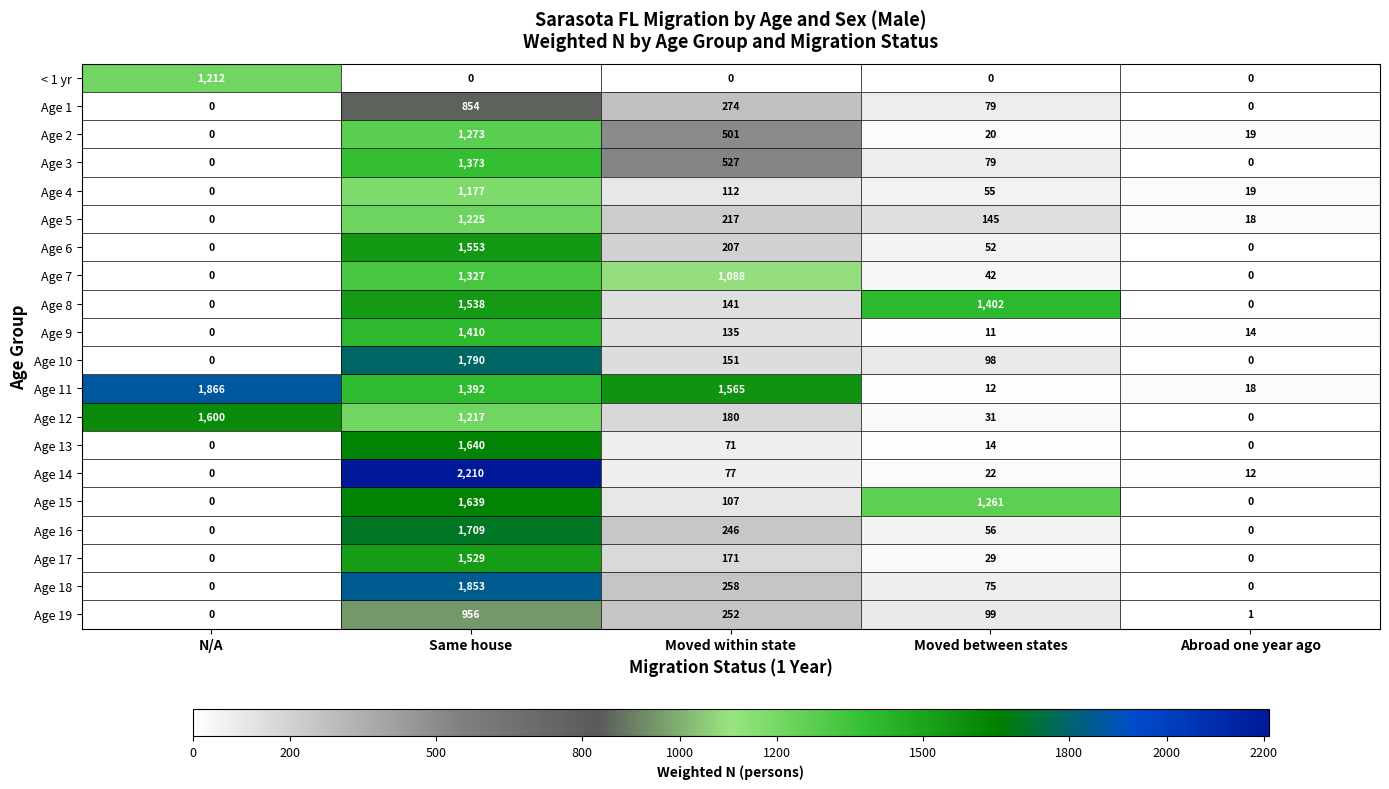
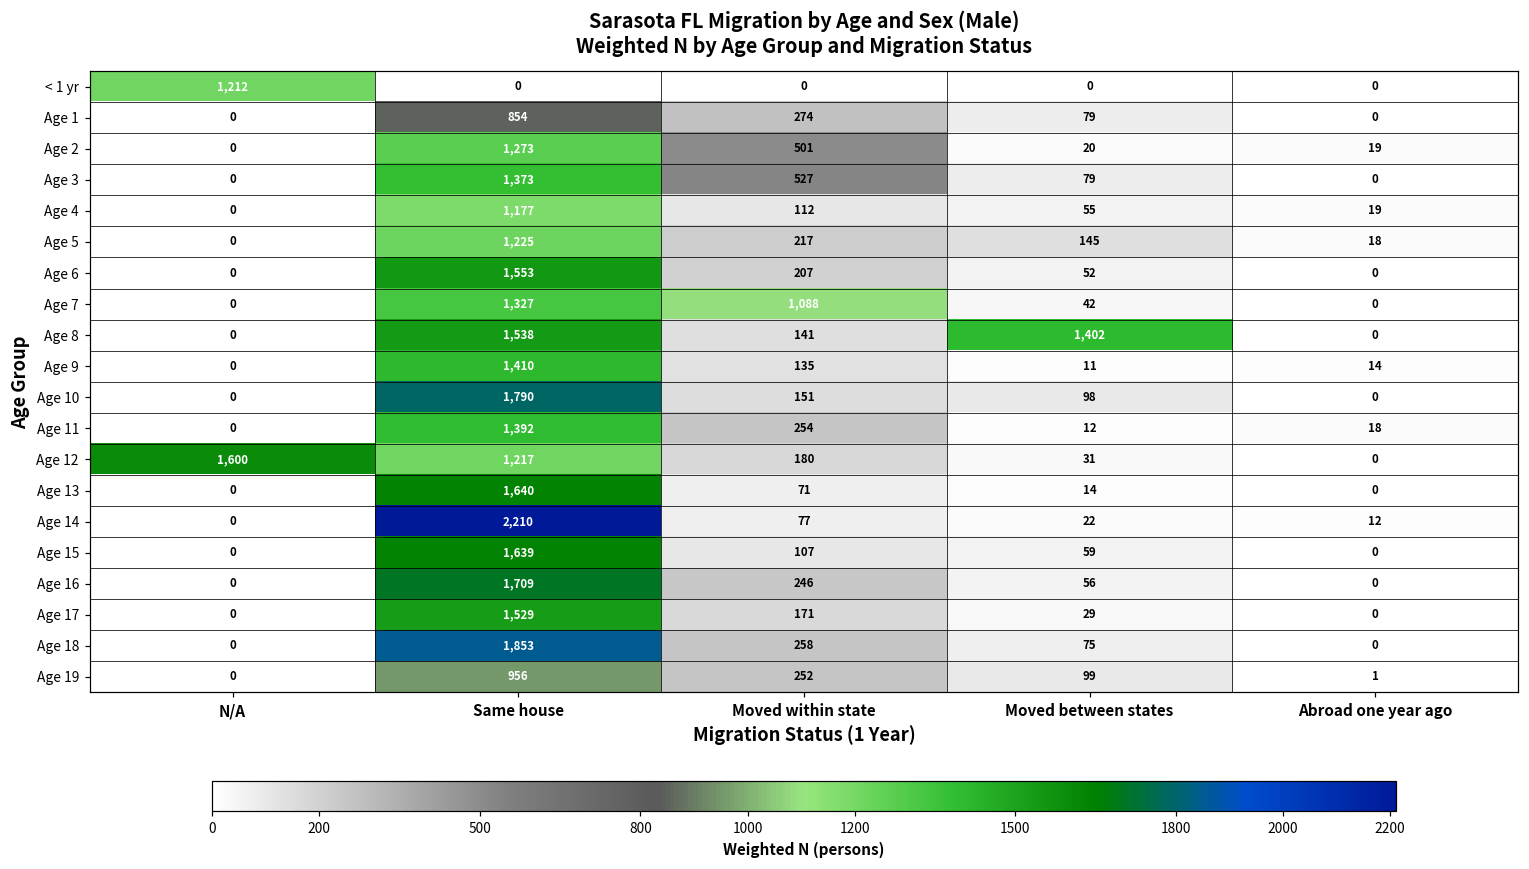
  {
    "< 1 yr": {
      "N/A": "1,212",
      "Same house": "0",
      "Moved within state": "0",
      "Moved between states": "0",
      "Abroad one year ago": "0"
    },
    "Age 1": {
      "N/A": "0",
      "Same house": "854",
      "Moved within state": "274",
      "Moved between states": "79",
      "Abroad one year ago": "0"
    },
    "Age 2": {
      "N/A": "0",
      "Same house": "1,273",
      "Moved within state": "501",
      "Moved between states": "20",
      "Abroad one year ago": "19"
    },
    "Age 3": {
      "N/A": "0",
      "Same house": "1,373",
      "Moved within state": "527",
      "Moved between states": "79",
      "Abroad one year ago": "0"
    },
    "Age 4": {
      "N/A": "0",
      "Same house": "1,177",
      "Moved within state": "112",
      "Moved between states": "55",
      "Abroad one year ago": "19"
    },
    "Age 5": {
      "N/A": "0",
      "Same house": "1,225",
      "Moved within state": "217",
      "Moved between states": "145",
      "Abroad one year ago": "18"
    },
    "Age 6": {
      "N/A": "0",
      "Same house": "1,553",
      "Moved within state": "207",
      "Moved between states": "52",
      "Abroad one year ago": "0"
    },
    "Age 7": {
      "N/A": "0",
      "Same house": "1,327",
      "Moved within state": "1,088",
      "Moved between states": "42",
      "Abroad one year ago": "0"
    },
    "Age 8": {
      "N/A": "0",
      "Same house": "1,538",
      "Moved within state": "141",
      "Moved between states": "1,402",
      "Abroad one year ago": "0"
    },
    "Age 9": {
      "N/A": "0",
      "Same house": "1,410",
      "Moved within state": "135",
      "Moved between states": "11",
      "Abroad one year ago": "14"
    },
    "Age 10": {
      "N/A": "0",
      "Same house": "1,790",
      "Moved within state": "151",
      "Moved between states": "98",
      "Abroad one year ago": "0"
    },
    "Age 11": {
-     "N/A": "1,866",
+     "N/A": "0",
      "Same house": "1,392",
-     "Moved within state": "1,565",
+     "Moved within state": "254",
      "Moved between states": "12",
      "Abroad one year ago": "18"
    },
    "Age 12": {
      "N/A": "1,600",
      "Same house": "1,217",
      "Moved within state": "180",
      "Moved between states": "31",
      "Abroad one year ago": "0"
    },
    "Age 13": {
      "N/A": "0",
      "Same house": "1,640",
      "Moved within state": "71",
      "Moved between states": "14",
      "Abroad one year ago": "0"
    },
    "Age 14": {
      "N/A": "0",
      "Same house": "2,210",
      "Moved within state": "77",
      "Moved between states": "22",
      "Abroad one year ago": "12"
    },
    "Age 15": {
      "N/A": "0",
      "Same house": "1,639",
      "Moved within state": "107",
-     "Moved between states": "1,261",
+     "Moved between states": "59",
      "Abroad one year ago": "0"
    },
    "Age 16": {
      "N/A": "0",
      "Same house": "1,709",
      "Moved within state": "246",
      "Moved between states": "56",
      "Abroad one year ago": "0"
    },
    "Age 17": {
      "N/A": "0",
      "Same house": "1,529",
      "Moved within state": "171",
      "Moved between states": "29",
      "Abroad one year ago": "0"
    },
    "Age 18": {
      "N/A": "0",
      "Same house": "1,853",
      "Moved within state": "258",
      "Moved between states": "75",
      "Abroad one year ago": "0"
    },
    "Age 19": {
      "N/A": "0",
      "Same house": "956",
      "Moved within state": "252",
      "Moved between states": "99",
      "Abroad one year ago": "1"
    }
  }
